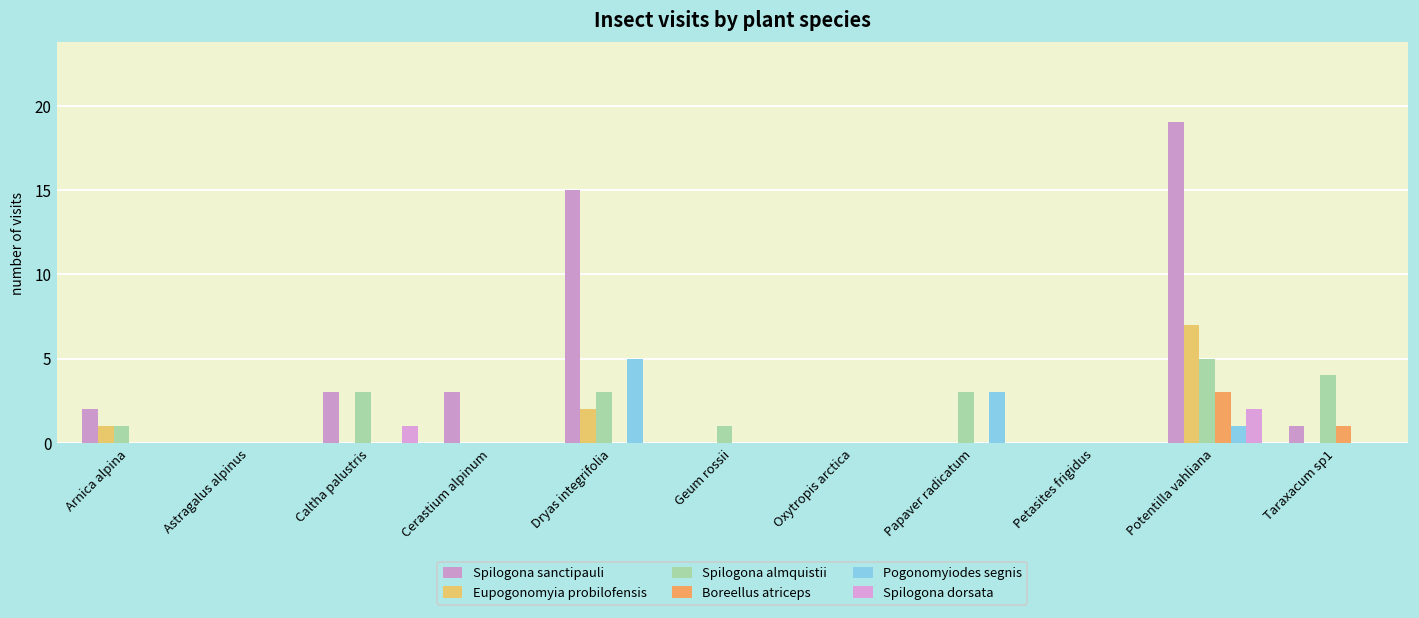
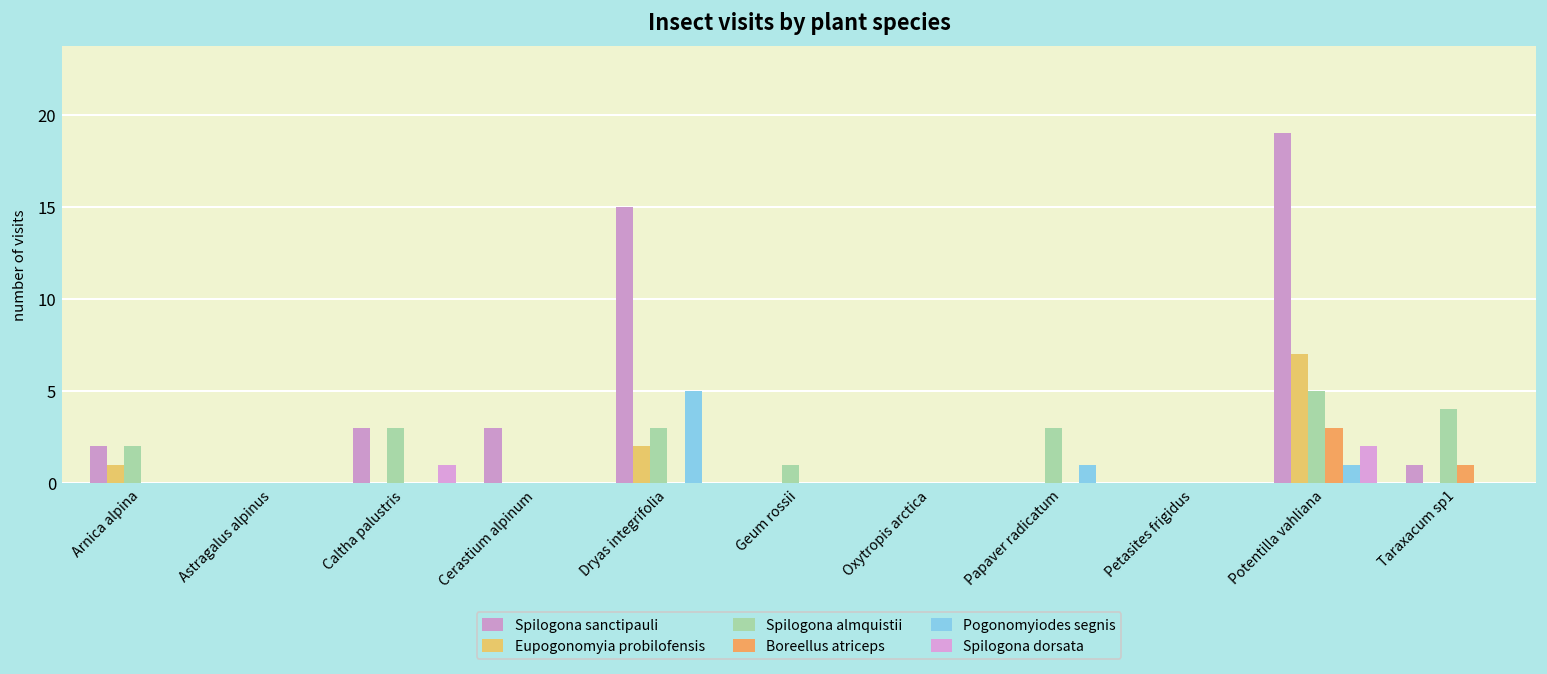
  {
    "Spilogona almquistii": {
-     "Arnica alpina": 1,
+     "Arnica alpina": 2,
      "Astragalus alpinus": 0,
      "Caltha palustris": 3,
      "Cerastium alpinum": 0,
      "Dryas integrifolia": 3,
      "Geum rossii": 1,
      "Oxytropis arctica": 0,
      "Papaver radicatum": 3,
      "Petasites frigidus": 0,
      "Potentilla vahliana": 5,
      "Taraxacum sp1": 4
    },
    "Pogonomyiodes segnis": {
      "Arnica alpina": 0,
      "Astragalus alpinus": 0,
      "Caltha palustris": 0,
      "Cerastium alpinum": 0,
      "Dryas integrifolia": 5,
      "Geum rossii": 0,
      "Oxytropis arctica": 0,
-     "Papaver radicatum": 3,
+     "Papaver radicatum": 1,
      "Petasites frigidus": 0,
      "Potentilla vahliana": 1,
      "Taraxacum sp1": 0
    }
  }
